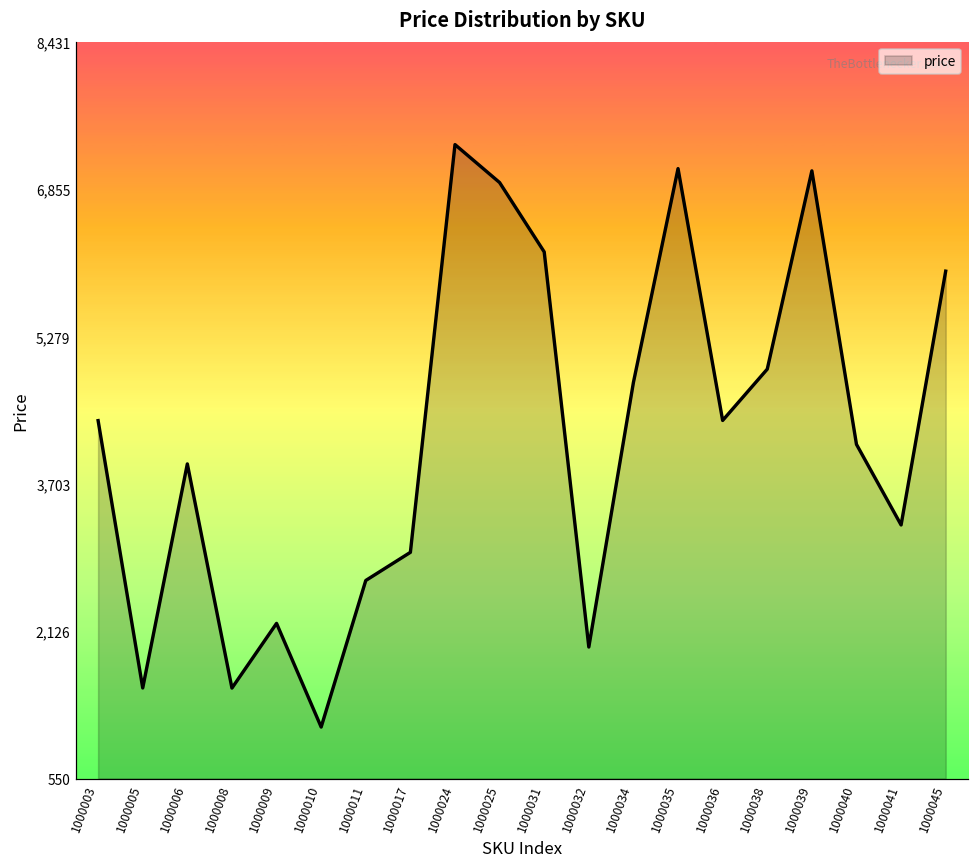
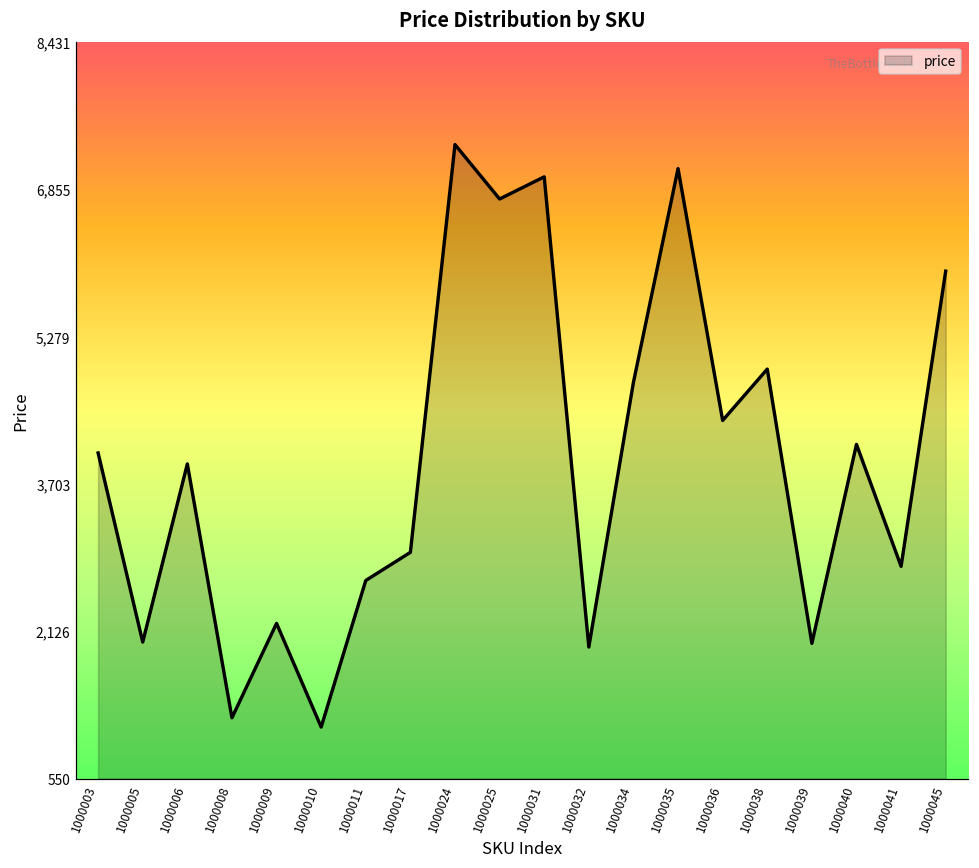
  {
-   "1000003": "4,400",
-   "1000005": "1,500",
+   "1000003": "4,000",
+   "1000005": "2,000",
    "1000006": "3,900",
-   "1000008": "1,500",
+   "1000008": "1,200",
    "1000009": "2,200",
    "1000010": "1,100",
    "1000011": "2,700",
    "1000017": "3,000",
    "1000024": "7,300",
-   "1000025": "6,900",
-   "1000031": "6,200",
+   "1000025": "6,800",
+   "1000031": "7,000",
    "1000032": "2,000",
    "1000034": "4,800",
    "1000035": "7,100",
    "1000036": "4,400",
    "1000038": "4,900",
-   "1000039": "7,100",
+   "1000039": "2,000",
    "1000040": "4,100",
-   "1000041": "3,300",
+   "1000041": "2,800",
    "1000045": "6,000"
  }
